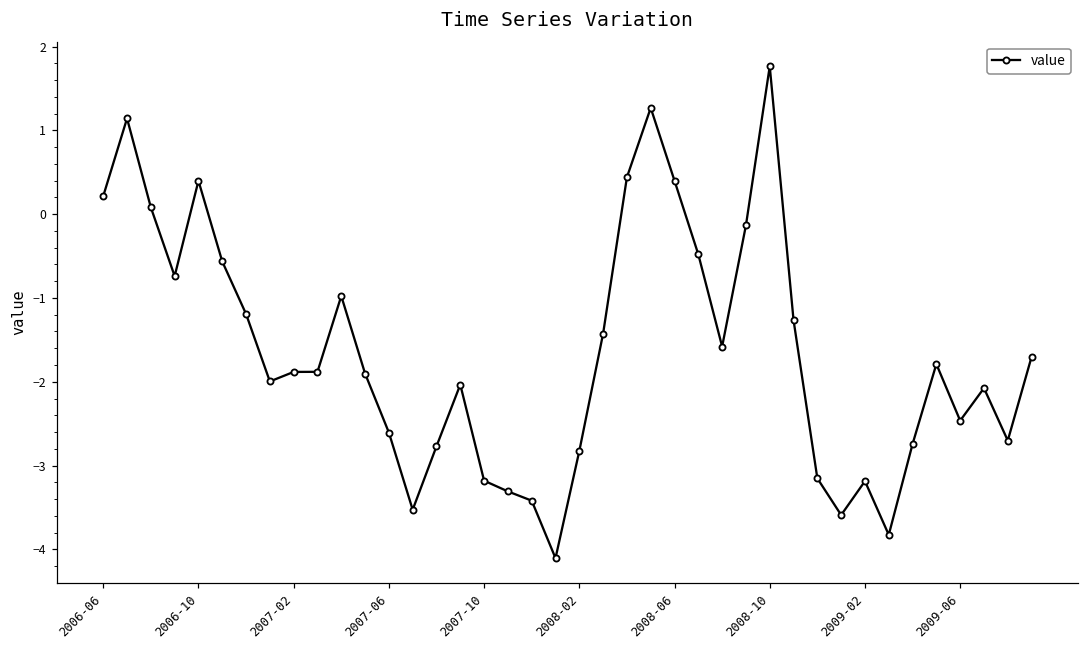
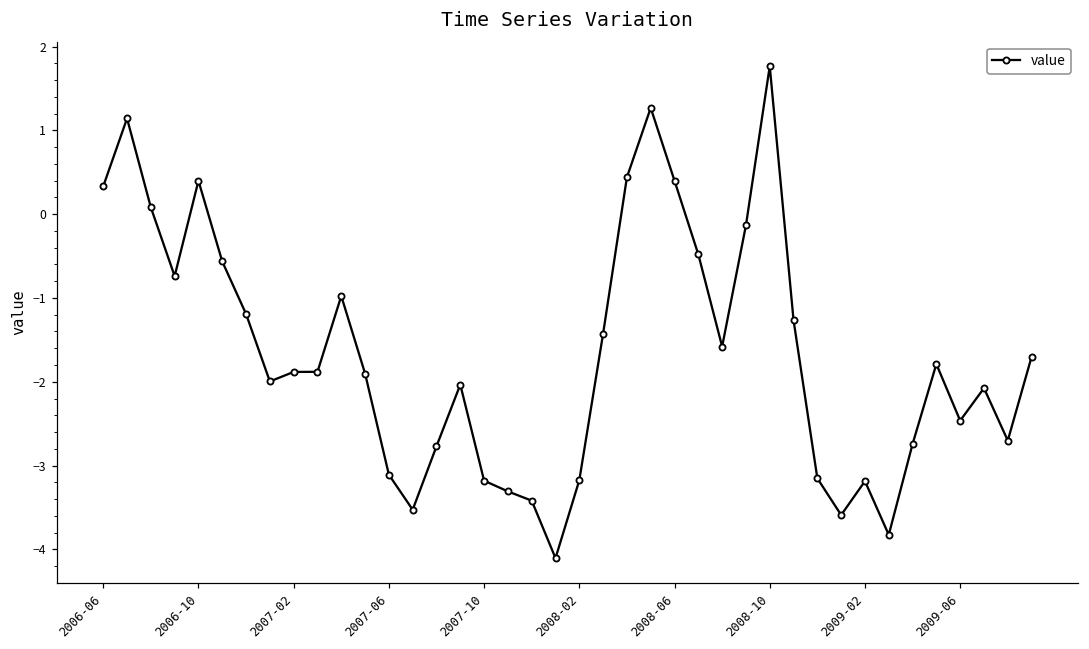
  {
-   "2006-06": 0.2,
+   "2006-06": 0.3,
    "2006-10": 0.4,
    "2007-02": -1.9,
-   "2007-06": -2.6,
+   "2007-06": -3.1,
    "2007-10": -3.2,
-   "2008-02": -2.8,
+   "2008-02": -3.2,
    "2008-06": 0.4,
    "2008-10": 1.8,
    "2009-02": -3.2,
    "2009-06": -2.5
  }
